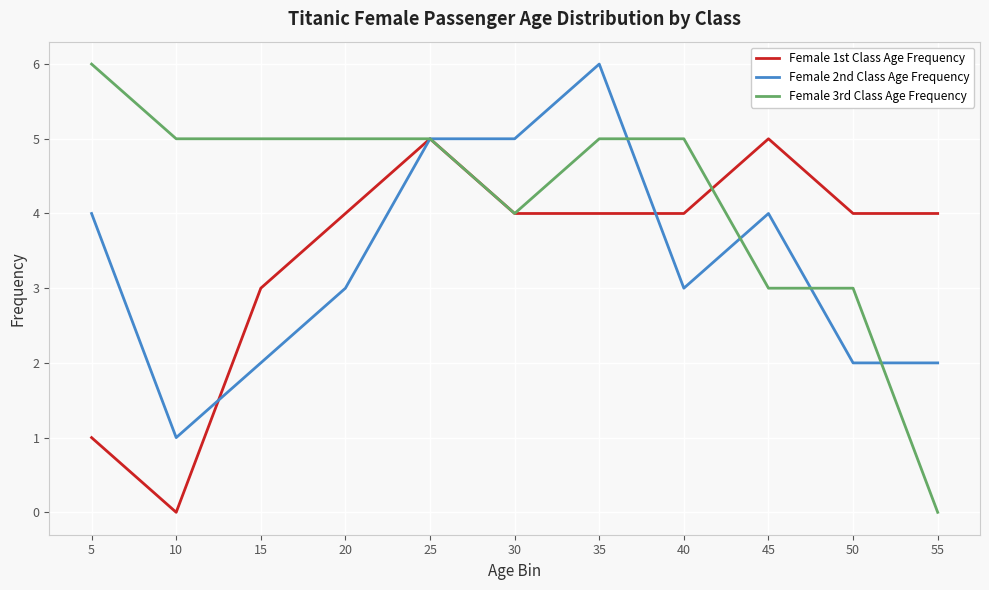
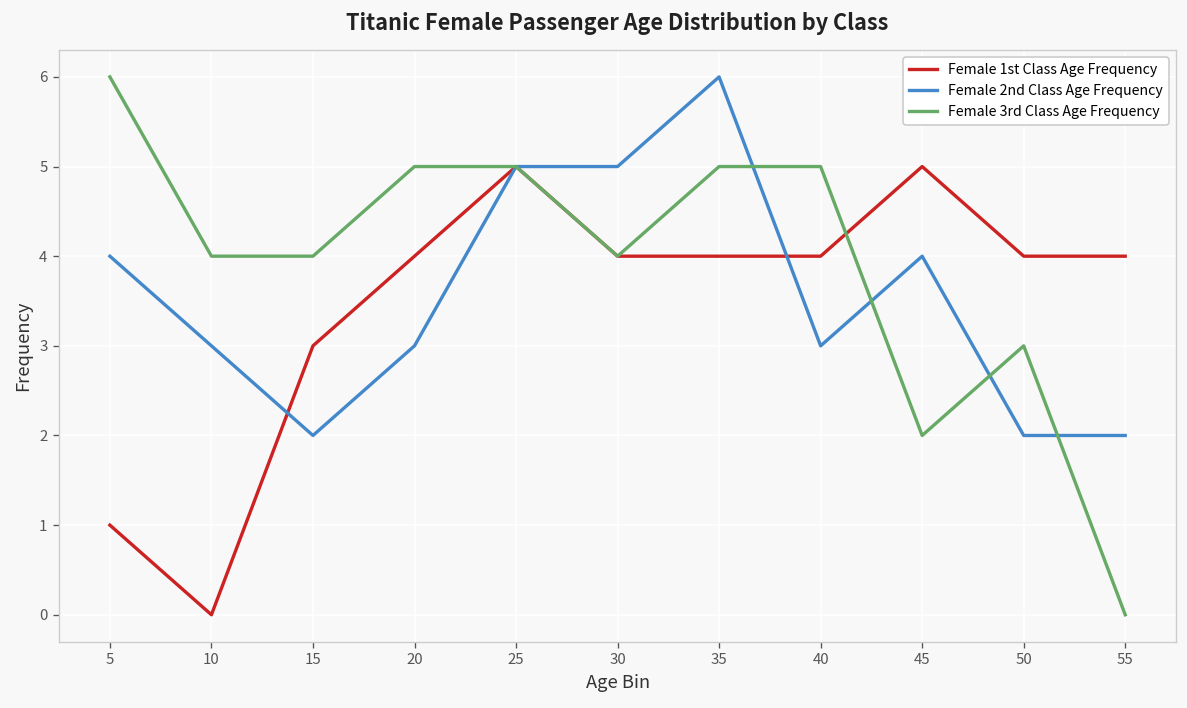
  {
    "Female 1st Class Age Frequency": {
      "5": 1,
      "10": 0,
      "15": 3,
      "20": 4,
      "35": 4,
      "40": 4,
      "45": 5,
      "50": 4,
      "55": 4
    },
    "Female 2nd Class Age Frequency": {
      "5": 4,
-     "10": 1,
+     "10": 3,
      "15": 2,
      "20": 3,
      "30": 5,
      "35": 6,
      "40": 3,
      "45": 4,
      "50": 2,
      "55": 2
    },
    "Female 3rd Class Age Frequency": {
      "5": 6,
-     "10": 5,
-     "15": 5,
+     "10": 4,
+     "15": 4,
      "20": 5,
      "35": 5,
      "40": 5,
-     "45": 3,
+     "45": 2,
      "50": 3,
      "55": 0
    }
  }
